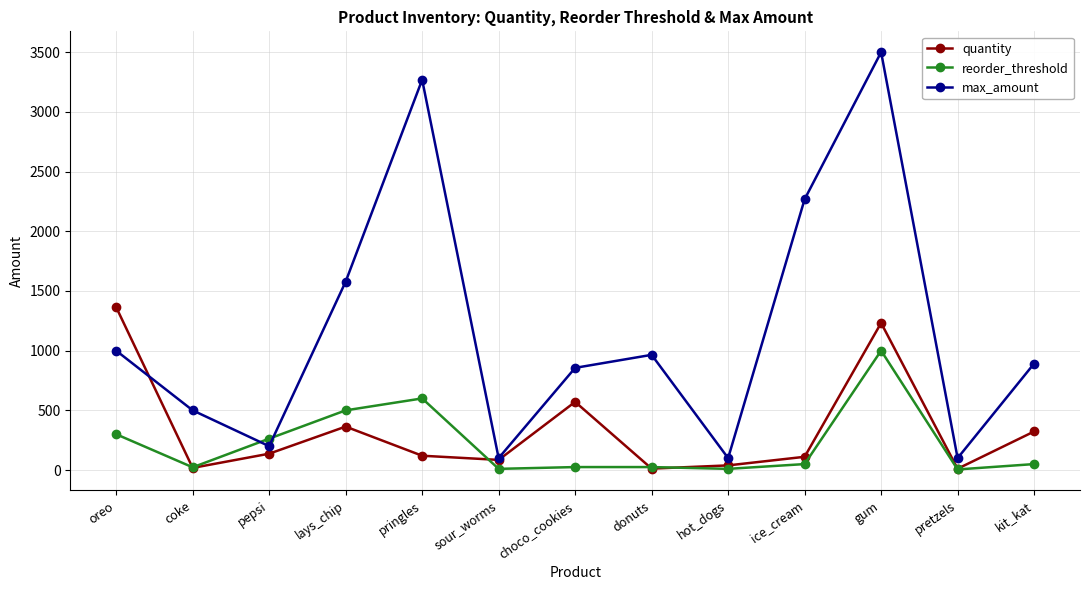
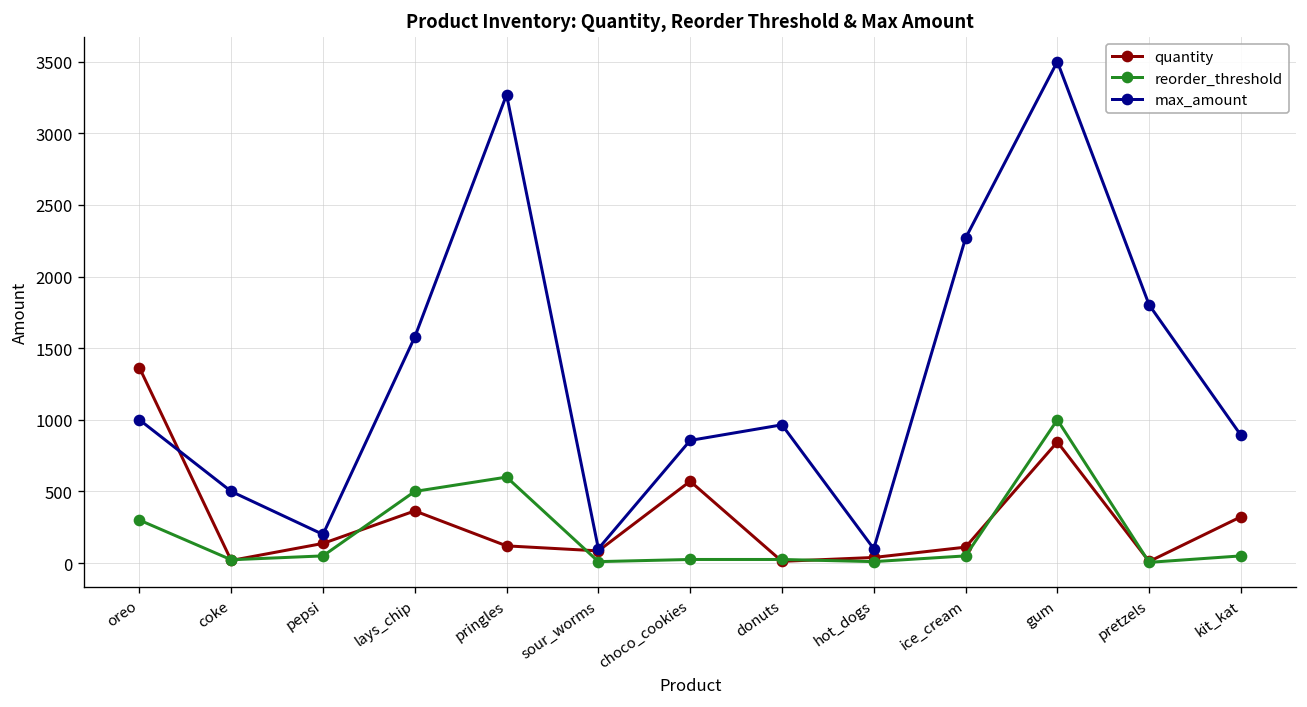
  {
    "quantity": {
      "oreo": 1360,
      "pepsi": 140,
      "lays_chip": 360,
      "pringles": 120,
      "choco_cookies": 570,
      "hot_dogs": 40,
      "ice_cream": 110,
-     "gum": 1230,
+     "gum": 850,
      "kit_kat": 320
    },
    "reorder_threshold": {
      "oreo": 300,
-     "pepsi": 260,
+     "pepsi": 50,
      "lays_chip": 500,
      "pringles": 600,
      "sour_worms": 10,
      "choco_cookies": 30,
      "hot_dogs": 10,
      "ice_cream": 50,
      "gum": 1000,
      "kit_kat": 50
    },
    "max_amount": {
      "oreo": 1000,
      "coke": 500,
      "pepsi": 200,
      "lays_chip": 1580,
      "pringles": 3270,
      "choco_cookies": 860,
      "donuts": 970,
      "hot_dogs": 100,
      "ice_cream": 2270,
      "gum": 3500,
-     "pretzels": 100,
+     "pretzels": 1800,
      "kit_kat": 890
    }
  }
